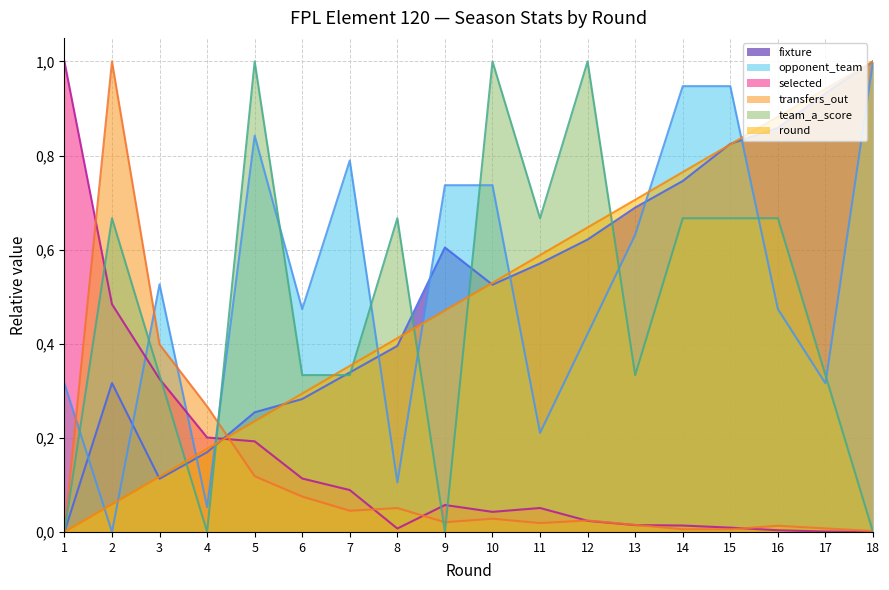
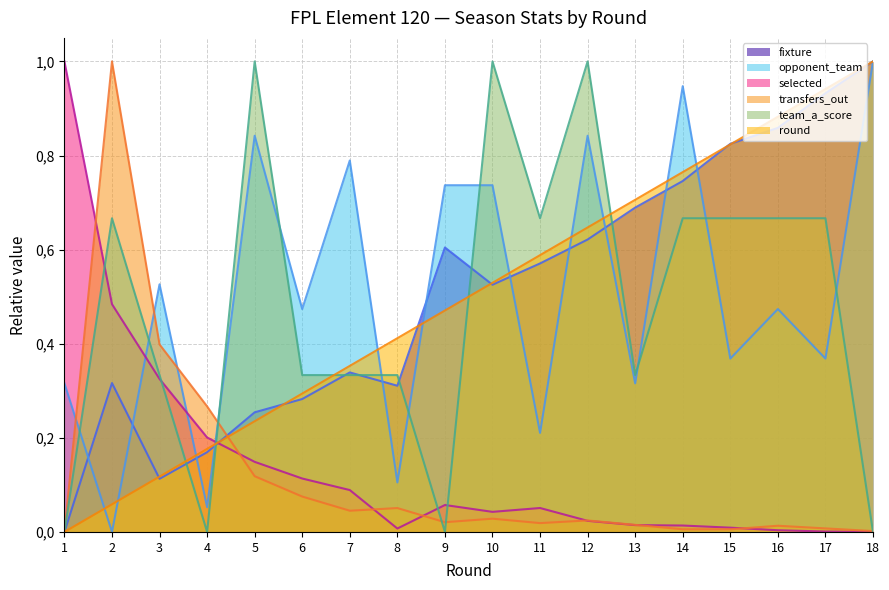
  {
    "fixture": {
      "2": 3.2,
      "4": 1.7,
      "5": 2.5,
      "6": 2.8,
      "7": 3.4,
-     "8": 4.0,
+     "8": 3.1,
      "9": 6.0,
      "11": 5.7,
      "12": 6.2,
      "13": 6.9,
      "14": 7.5
    },
    "opponent_team": {
      "1": 3.2,
      "2": 0.0,
      "3": 5.3,
      "4": 0.5,
      "5": 8.4,
      "6": 4.7,
      "7": 7.9,
      "8": 1.1,
      "9": 7.4,
      "10": 7.4,
      "11": 2.1,
-     "12": 4.2,
-     "13": 6.3,
+     "12": 8.4,
+     "13": 3.2,
      "14": 9.5,
-     "15": 9.5,
+     "15": 3.7,
      "16": 4.7,
-     "17": 3.2
+     "17": 3.7
    },
    "selected": {
      "1": 10.0,
      "2": 4.8,
      "3": 3.3,
      "4": 2.0,
-     "5": 1.9,
+     "5": 1.5,
      "6": 1.1,
      "7": 0.9,
      "8": 0.1,
      "9": 0.6,
      "10": 0.4,
      "11": 0.5,
      "14": 0.1,
      "16": 0.0,
      "17": 0.0
    },
    "team_a_score": {
      "2": 6.7,
      "3": 3.3,
      "4": 0.0,
      "5": 10.0,
      "6": 3.3,
      "7": 3.3,
-     "8": 6.7,
+     "8": 3.3,
      "9": 0.0,
      "10": 10.0,
      "11": 6.7,
      "12": 10.0,
      "13": 3.3,
      "14": 6.7,
      "15": 6.7,
      "16": 6.7,
-     "17": 3.3
+     "17": 6.7
    }
  }
